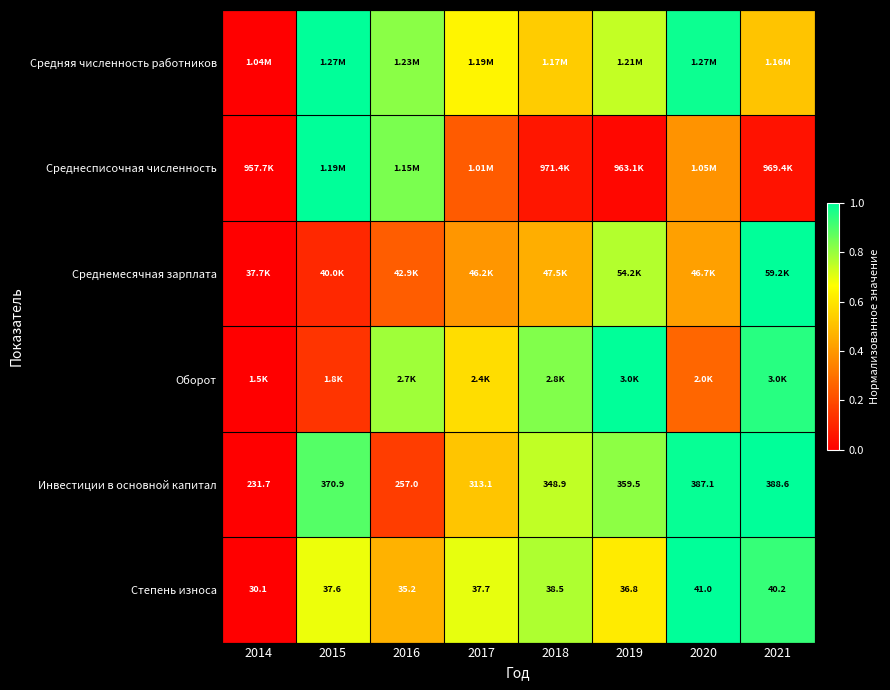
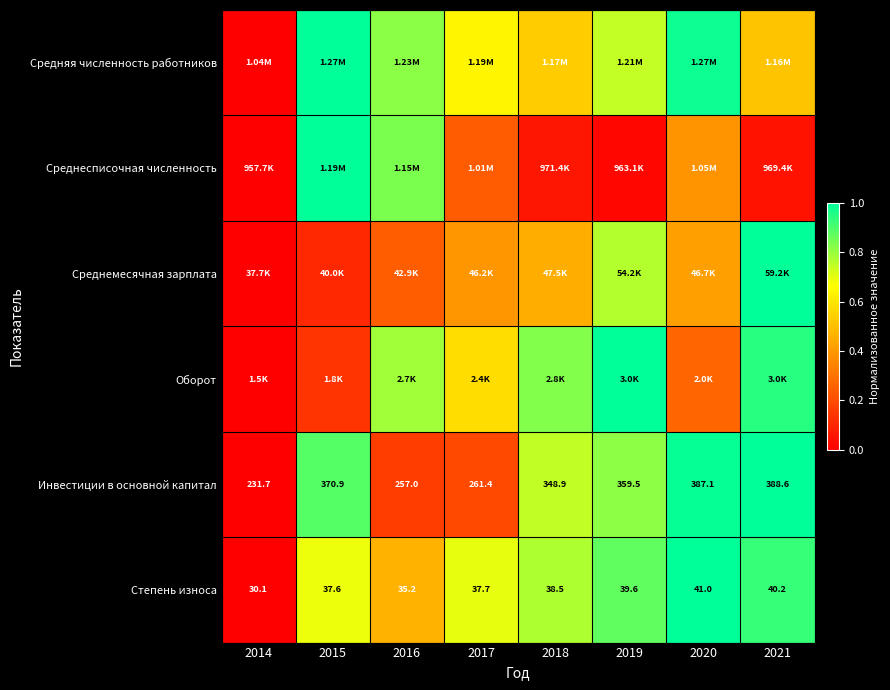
  {
    "Средняя численность работников": {
      "2014": "1.04M",
      "2015": "1.27M",
      "2016": "1.23M",
      "2017": "1.19M",
      "2018": "1.17M",
      "2019": "1.21M",
      "2020": "1.27M",
      "2021": "1.16M"
    },
    "Среднесписочная численность": {
      "2014": "957.7K",
      "2015": "1.19M",
      "2016": "1.15M",
      "2017": "1.01M",
      "2018": "971.4K",
      "2019": "963.1K",
      "2020": "1.05M",
      "2021": "969.4K"
    },
    "Среднемесячная зарплата": {
      "2014": "37.7K",
      "2015": "40.0K",
      "2016": "42.9K",
      "2017": "46.2K",
      "2018": "47.5K",
      "2019": "54.2K",
      "2020": "46.7K",
      "2021": "59.2K"
    },
    "Оборот": {
      "2014": "1.5K",
      "2015": "1.8K",
      "2016": "2.7K",
      "2017": "2.4K",
      "2018": "2.8K",
      "2019": "3.0K",
      "2020": "2.0K",
      "2021": "3.0K"
    },
    "Инвестиции в основной капитал": {
      "2014": "231.7",
      "2015": "370.9",
      "2016": "257.0",
-     "2017": "313.1",
+     "2017": "261.4",
      "2018": "348.9",
      "2019": "359.5",
      "2020": "387.1",
      "2021": "388.6"
    },
    "Степень износа": {
      "2014": "30.1",
      "2015": "37.6",
      "2016": "35.2",
      "2017": "37.7",
      "2018": "38.5",
-     "2019": "36.8",
+     "2019": "39.6",
      "2020": "41.0",
      "2021": "40.2"
    }
  }
